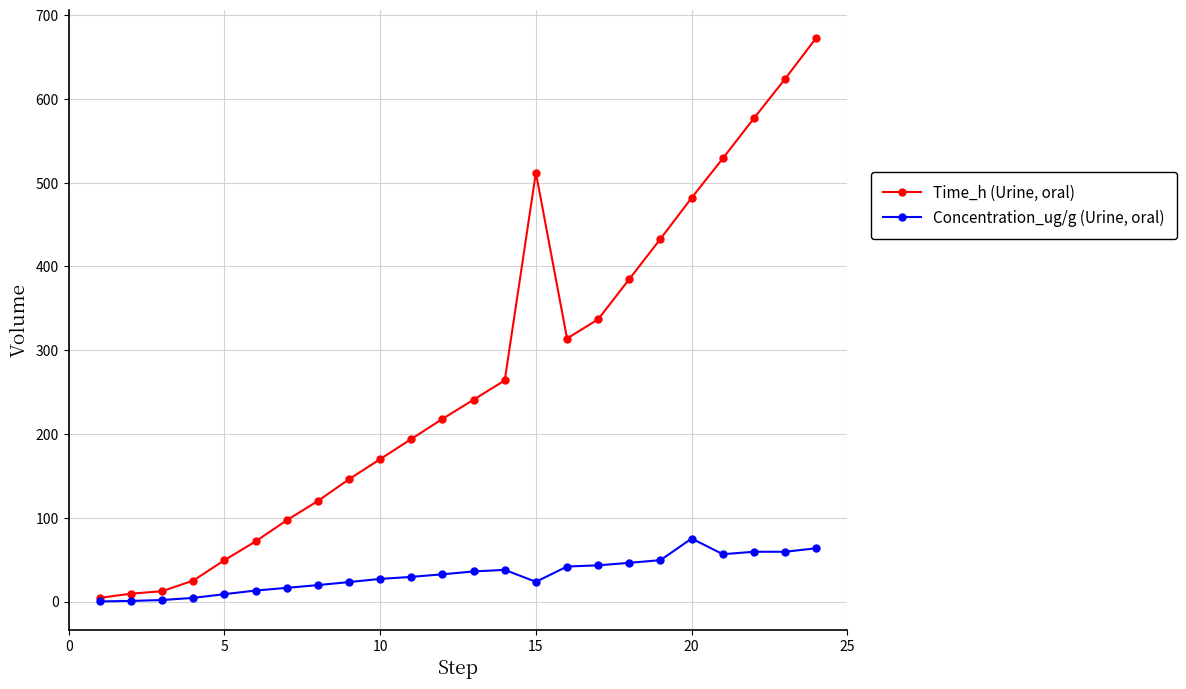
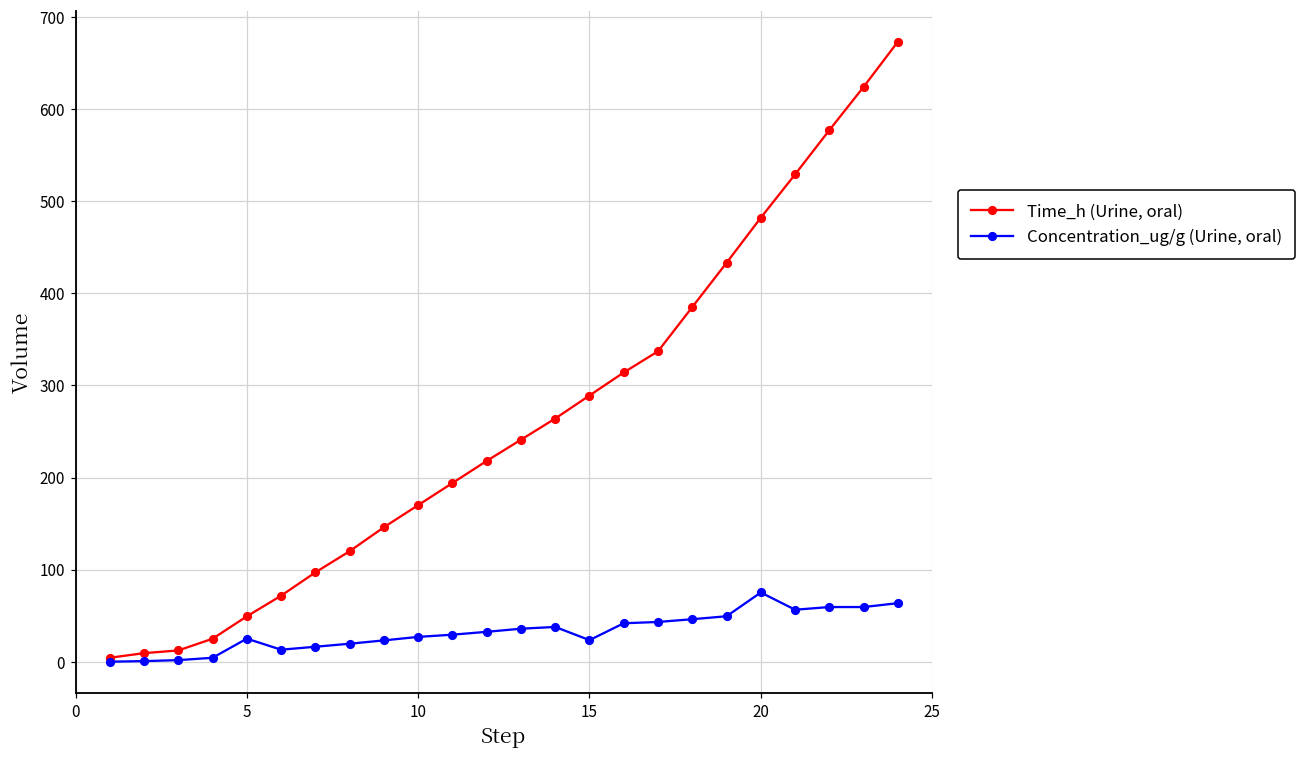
  {
    "Time_h (Urine, oral)": {
      "5": 50,
      "10": 170,
-     "15": 510,
+     "15": 290,
      "20": 480
    },
    "Concentration_ug/g (Urine, oral)": {
-     "5": 10,
+     "5": 30,
      "10": 30,
      "15": 20,
      "20": 80
    }
  }
